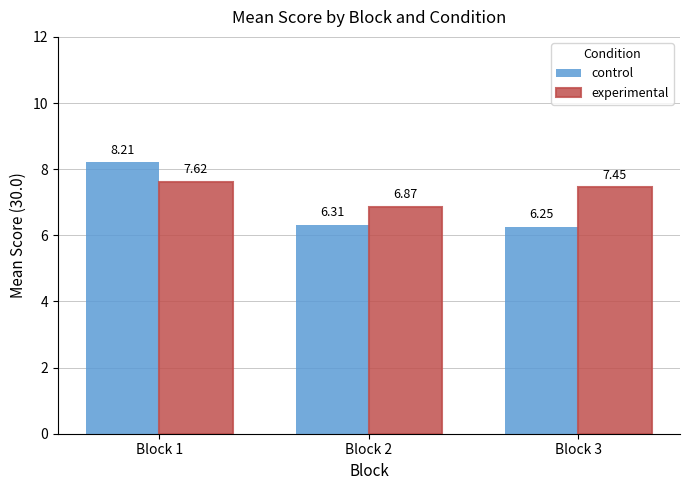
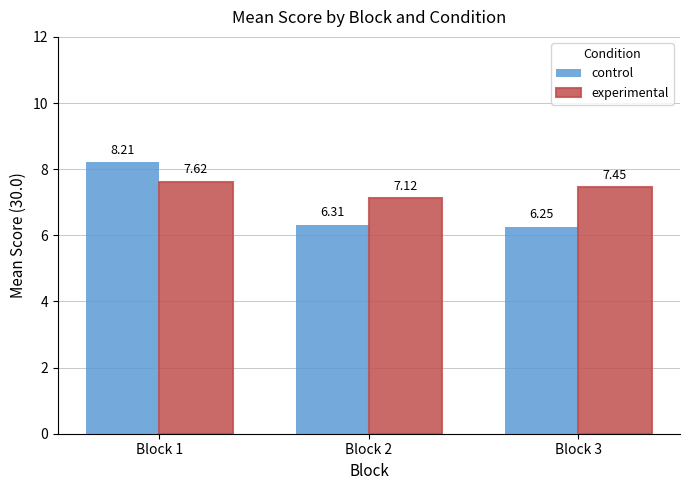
  {
    "control": {
      "Block 1": 8.21,
      "Block 2": 6.31,
      "Block 3": 6.25
    },
    "experimental": {
      "Block 1": 7.62,
-     "Block 2": 6.87,
+     "Block 2": 7.12,
      "Block 3": 7.45
    }
  }
